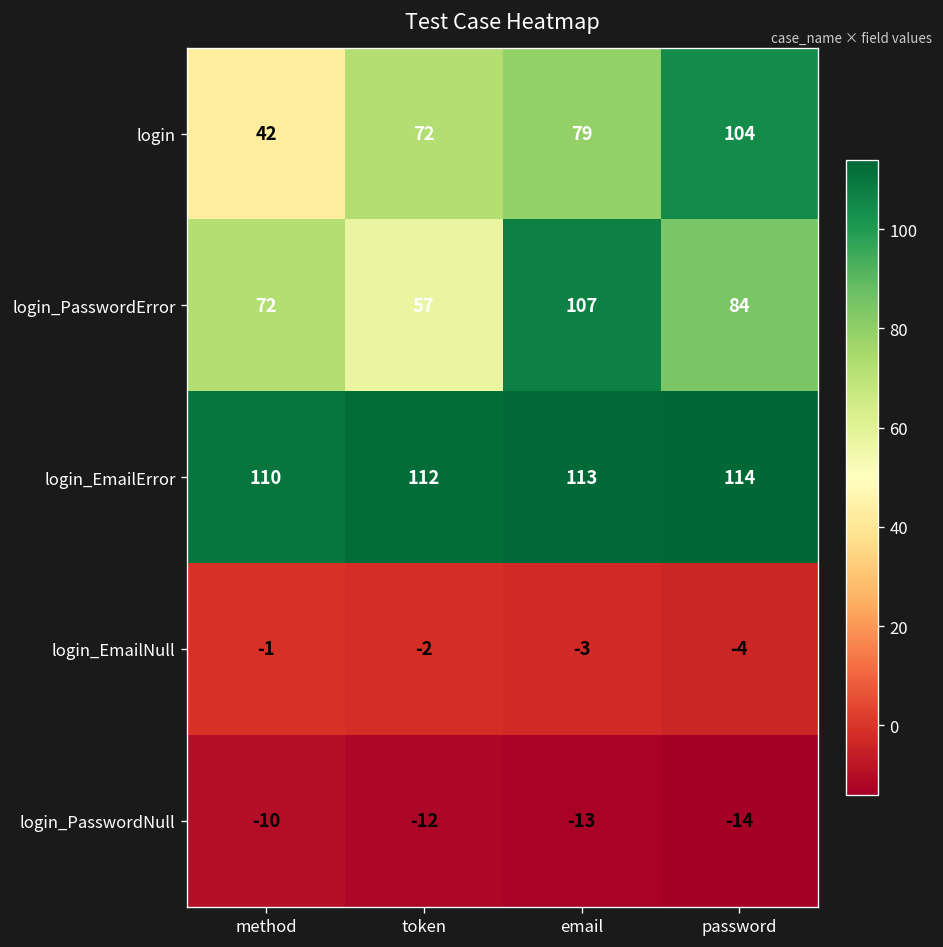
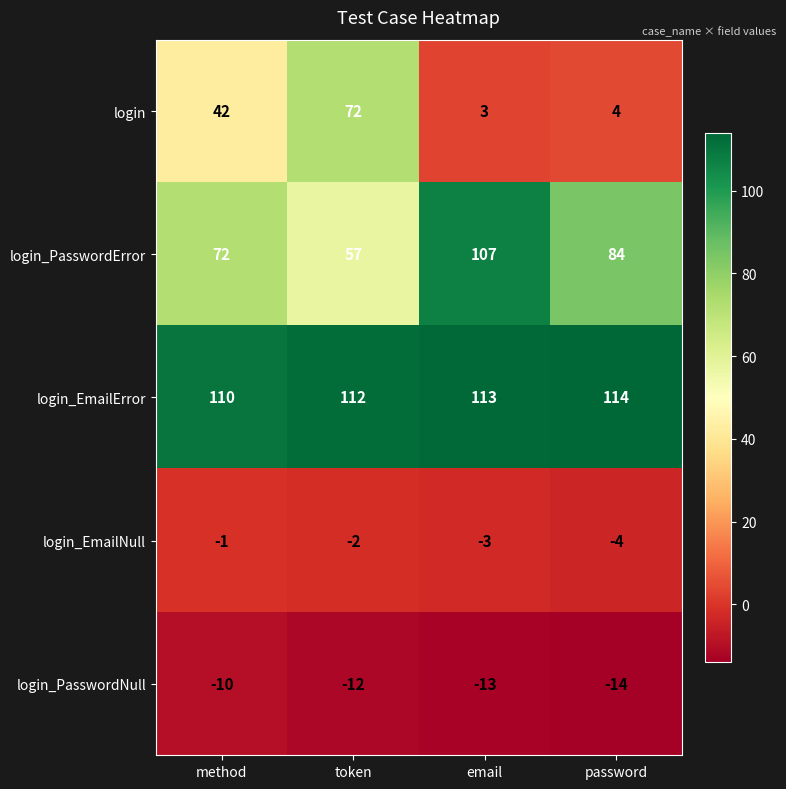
  {
    "login": {
      "method": 42,
      "token": 72,
-     "email": 79,
-     "password": 104
+     "email": 3,
+     "password": 4
    },
    "login_PasswordError": {
      "method": 72,
      "token": 57,
      "email": 107,
      "password": 84
    },
    "login_EmailError": {
      "method": 110,
      "token": 112,
      "email": 113,
      "password": 114
    },
    "login_EmailNull": {
      "method": -1,
      "token": -2,
      "email": -3,
      "password": -4
    },
    "login_PasswordNull": {
      "method": -10,
      "token": -12,
      "email": -13,
      "password": -14
    }
  }
